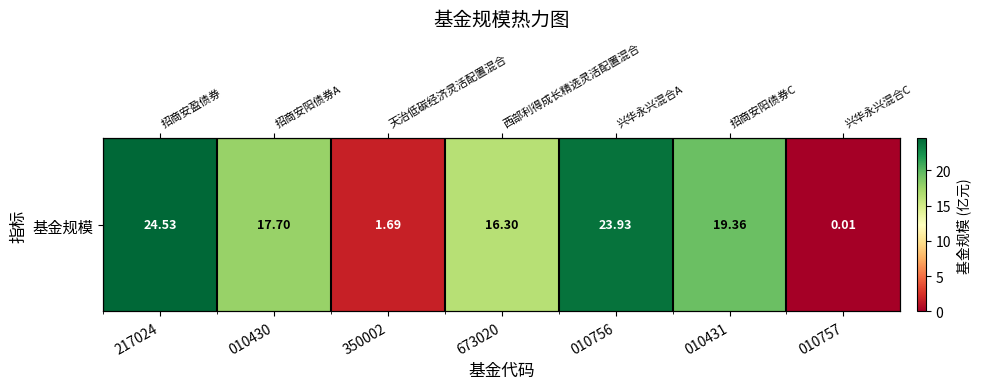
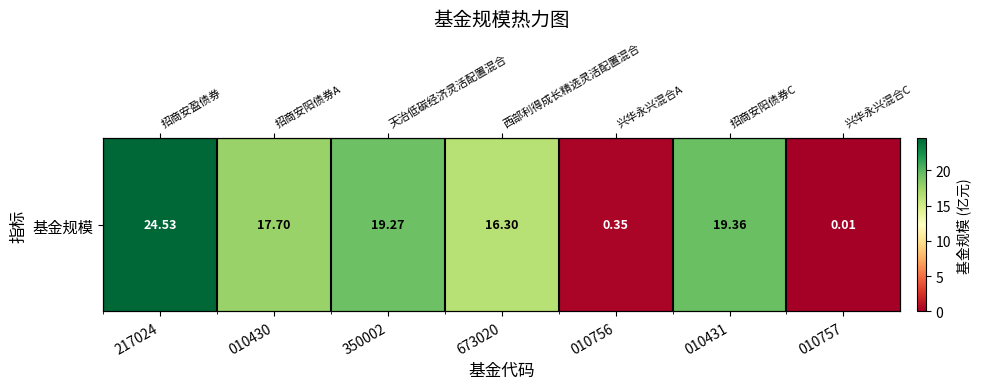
  {
    "基金规模": {
      "217024": 24.53,
      "010430": 17.70,
-     "350002": 1.69,
+     "350002": 19.27,
      "673020": 16.30,
-     "010756": 23.93,
+     "010756": 0.35,
      "010431": 19.36,
      "010757": 0.01
    }
  }
